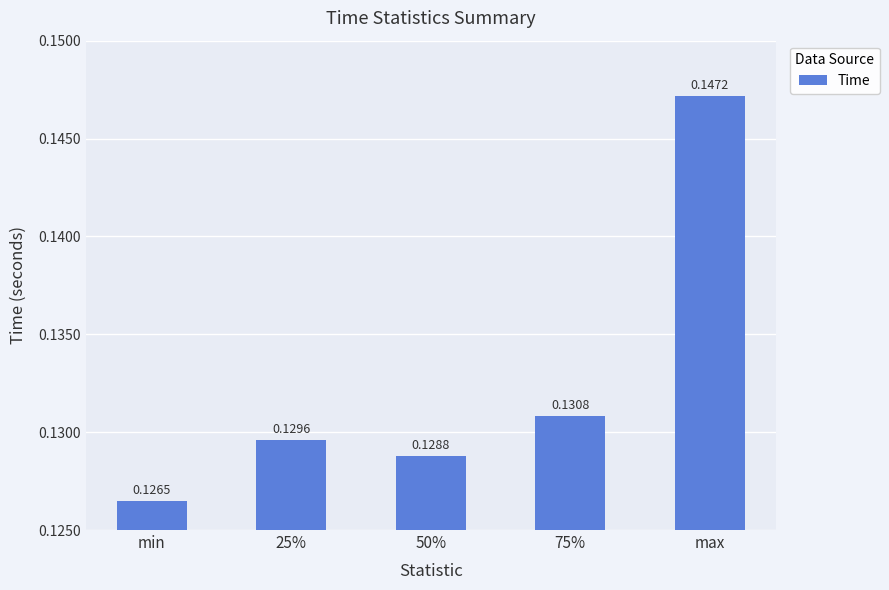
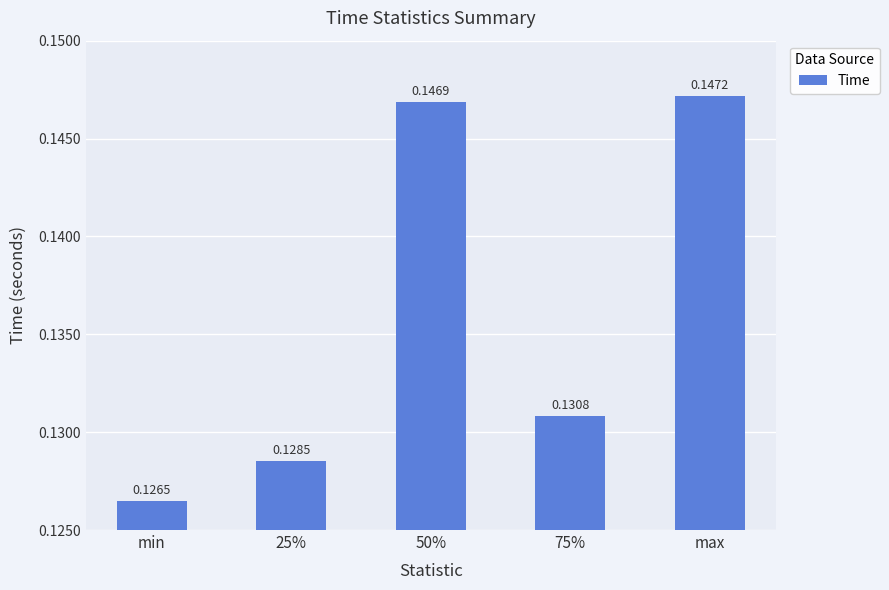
  {
    "min": 0.1265,
-   "25%": 0.1296,
-   "50%": 0.1288,
+   "25%": 0.1285,
+   "50%": 0.1469,
    "75%": 0.1308,
    "max": 0.1472
  }
